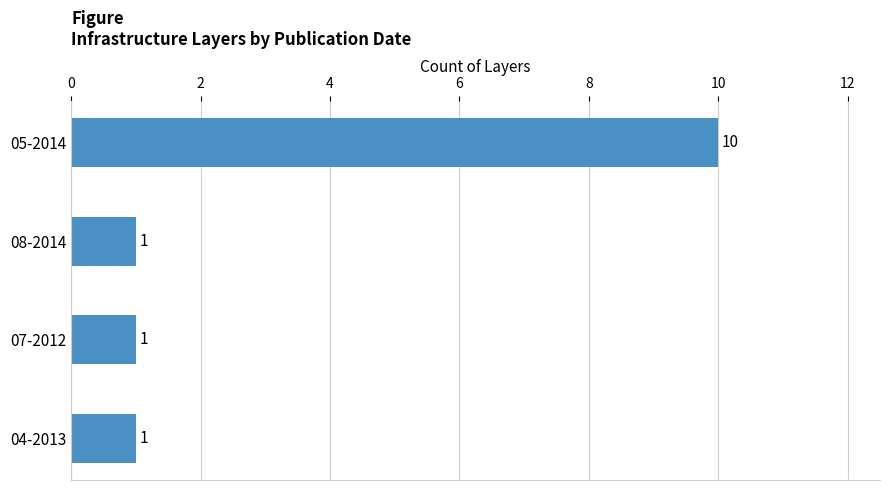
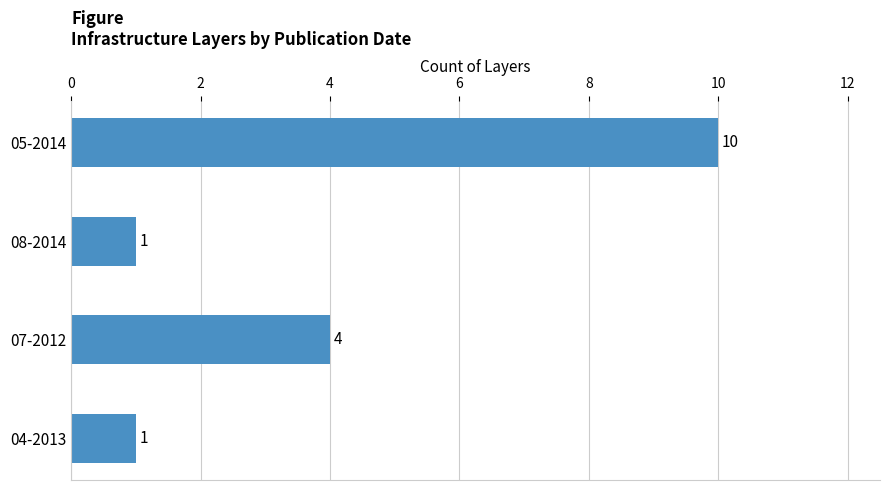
  {
    "05-2014": 10,
    "08-2014": 1,
-   "07-2012": 1,
+   "07-2012": 4,
    "04-2013": 1
  }
